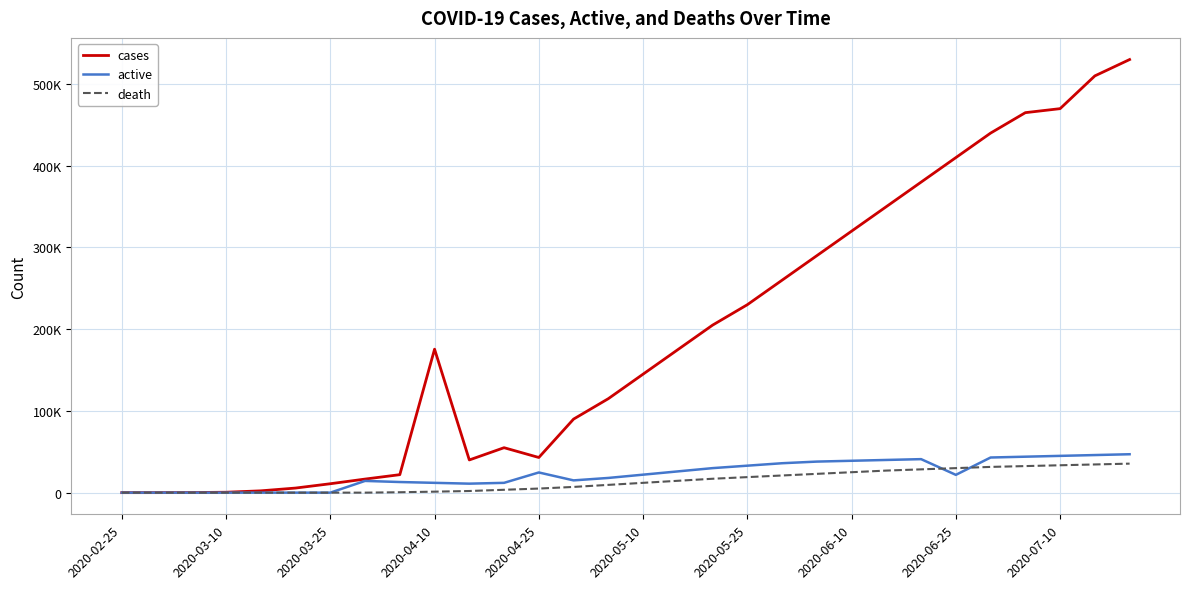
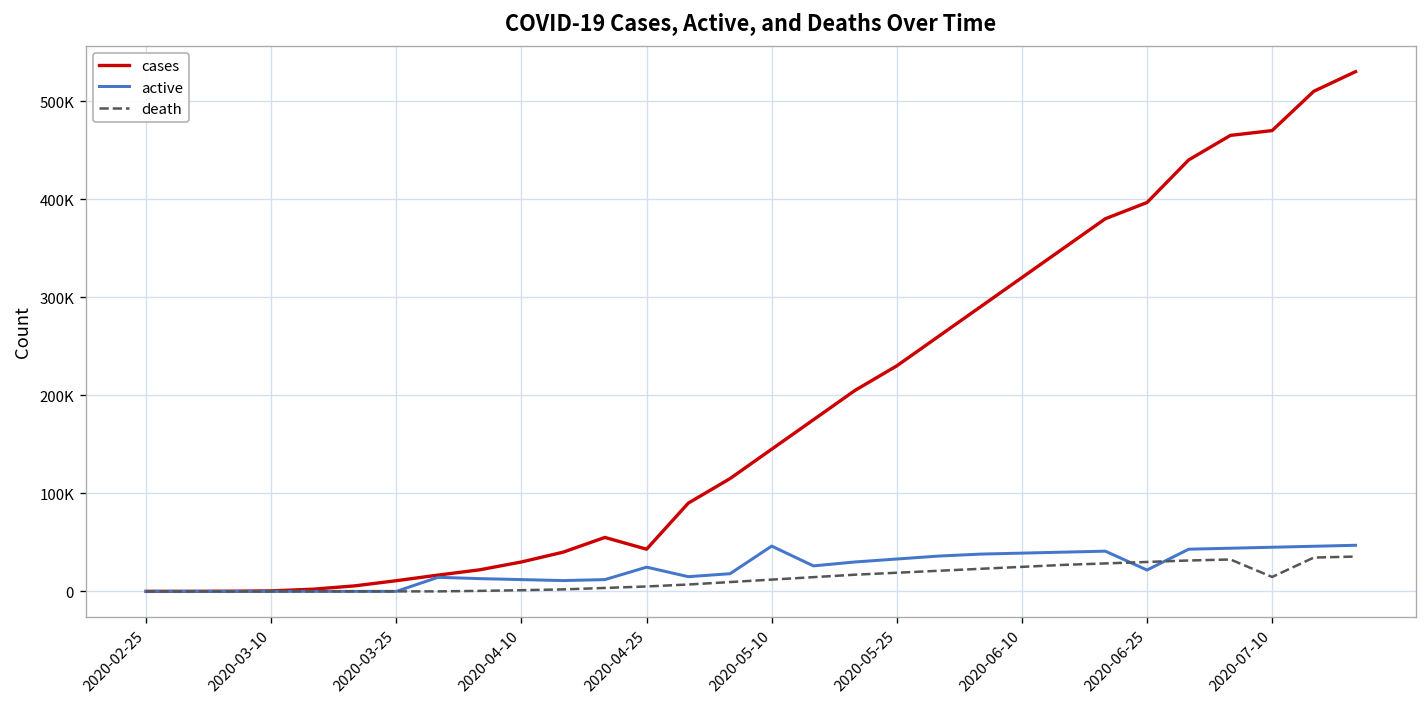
  {
    "cases": {
      "2020-03-25": 10000,
-     "2020-04-10": 180000,
+     "2020-04-10": 30000,
      "2020-04-25": 40000,
      "2020-05-10": 150000,
      "2020-05-25": 230000,
      "2020-06-10": 320000,
-     "2020-06-25": 410000,
+     "2020-06-25": 400000,
      "2020-07-10": 470000
    },
    "active": {
      "2020-04-10": 10000,
      "2020-04-25": 20000,
-     "2020-05-10": 20000,
+     "2020-05-10": 50000,
      "2020-05-25": 30000,
      "2020-06-10": 40000,
      "2020-06-25": 20000,
      "2020-07-10": 50000
    },
    "death": {
      "2020-04-10": 0,
      "2020-04-25": 10000,
      "2020-05-10": 10000,
      "2020-05-25": 20000,
      "2020-06-10": 30000,
      "2020-06-25": 30000,
-     "2020-07-10": 30000
+     "2020-07-10": 10000
    }
  }
